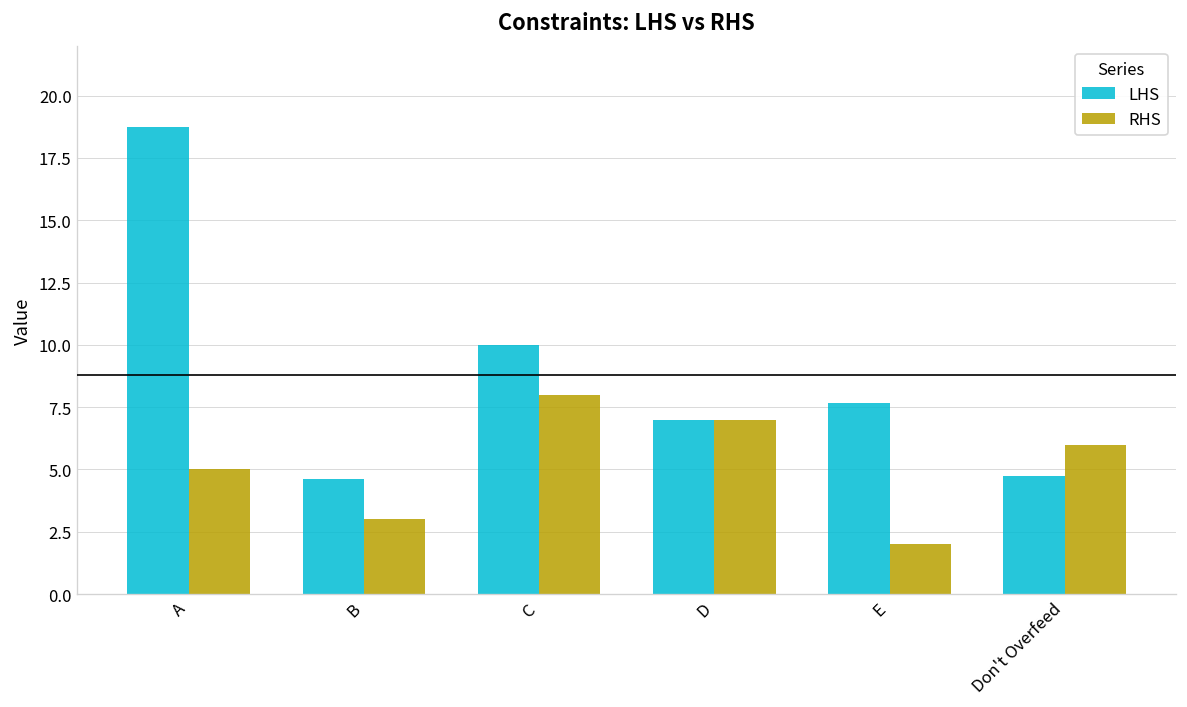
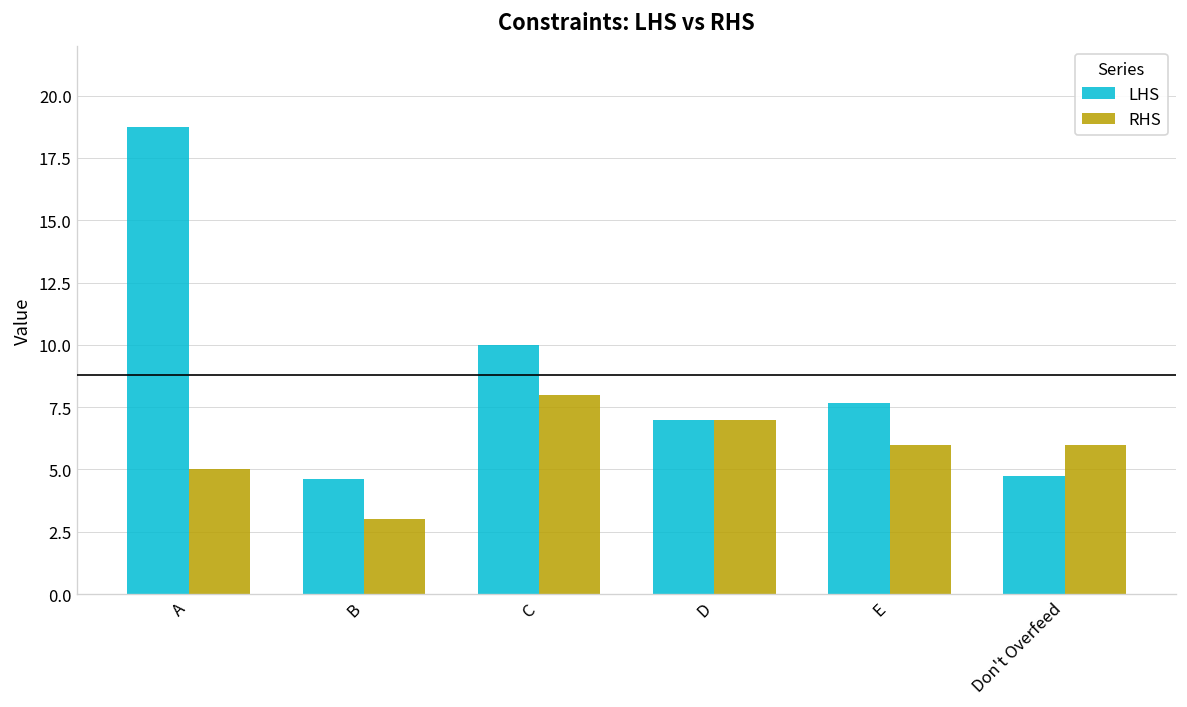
  {
    "LHS": {
      "A": 18.7,
      "B": 4.6,
      "C": 10,
      "D": 7,
      "E": 7.7,
      "Don't Overfeed": 4.7
    },
    "RHS": {
      "A": 5,
      "B": 3,
      "C": 8,
      "D": 7,
-     "E": 2,
+     "E": 6,
      "Don't Overfeed": 6
    }
  }
